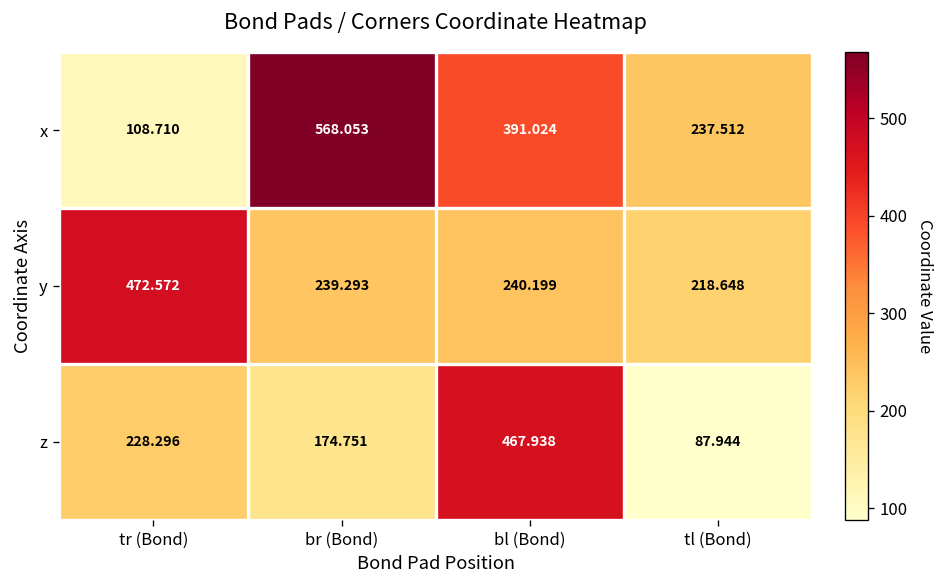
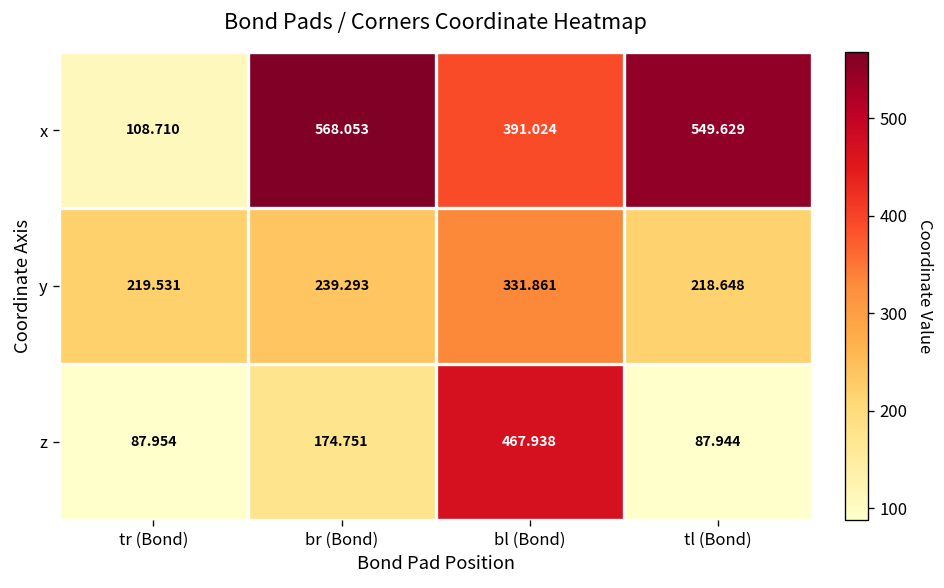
  {
    "x": {
      "tr (Bond)": 108.710,
      "br (Bond)": 568.053,
      "bl (Bond)": 391.024,
-     "tl (Bond)": 237.512
+     "tl (Bond)": 549.629
    },
    "y": {
-     "tr (Bond)": 472.572,
+     "tr (Bond)": 219.531,
      "br (Bond)": 239.293,
-     "bl (Bond)": 240.199,
+     "bl (Bond)": 331.861,
      "tl (Bond)": 218.648
    },
    "z": {
-     "tr (Bond)": 228.296,
+     "tr (Bond)": 87.954,
      "br (Bond)": 174.751,
      "bl (Bond)": 467.938,
      "tl (Bond)": 87.944
    }
  }
